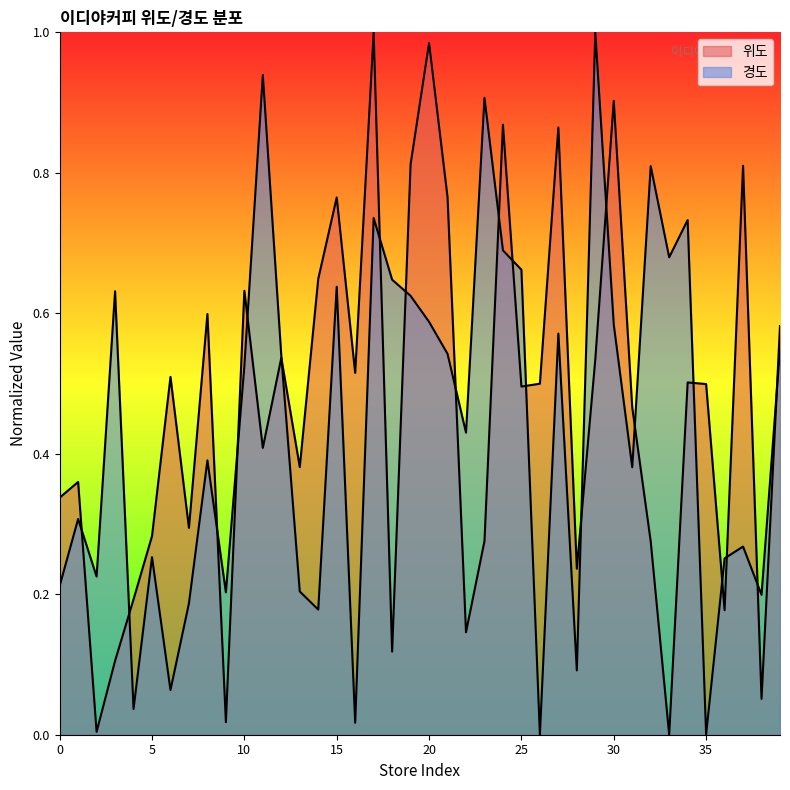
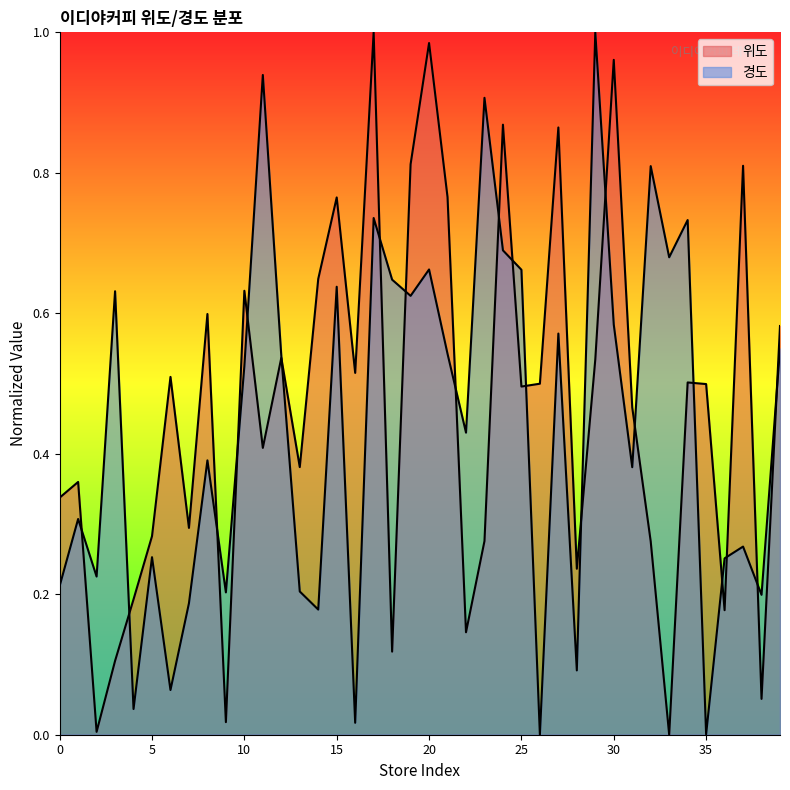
  {
    "위도": {
      "0": 0.34,
      "5": 0.28,
      "10": 0.63,
      "15": 0.76,
      "20": 0.98,
      "25": 0.50,
-     "30": 0.90,
+     "30": 0.96,
      "35": 0.50
    },
    "경도": {
      "0": 0.21,
      "5": 0.25,
      "10": 0.52,
      "15": 0.64,
-     "20": 0.59,
+     "20": 0.66,
      "25": 0.66,
      "30": 0.58,
      "35": 0.00
    }
  }
